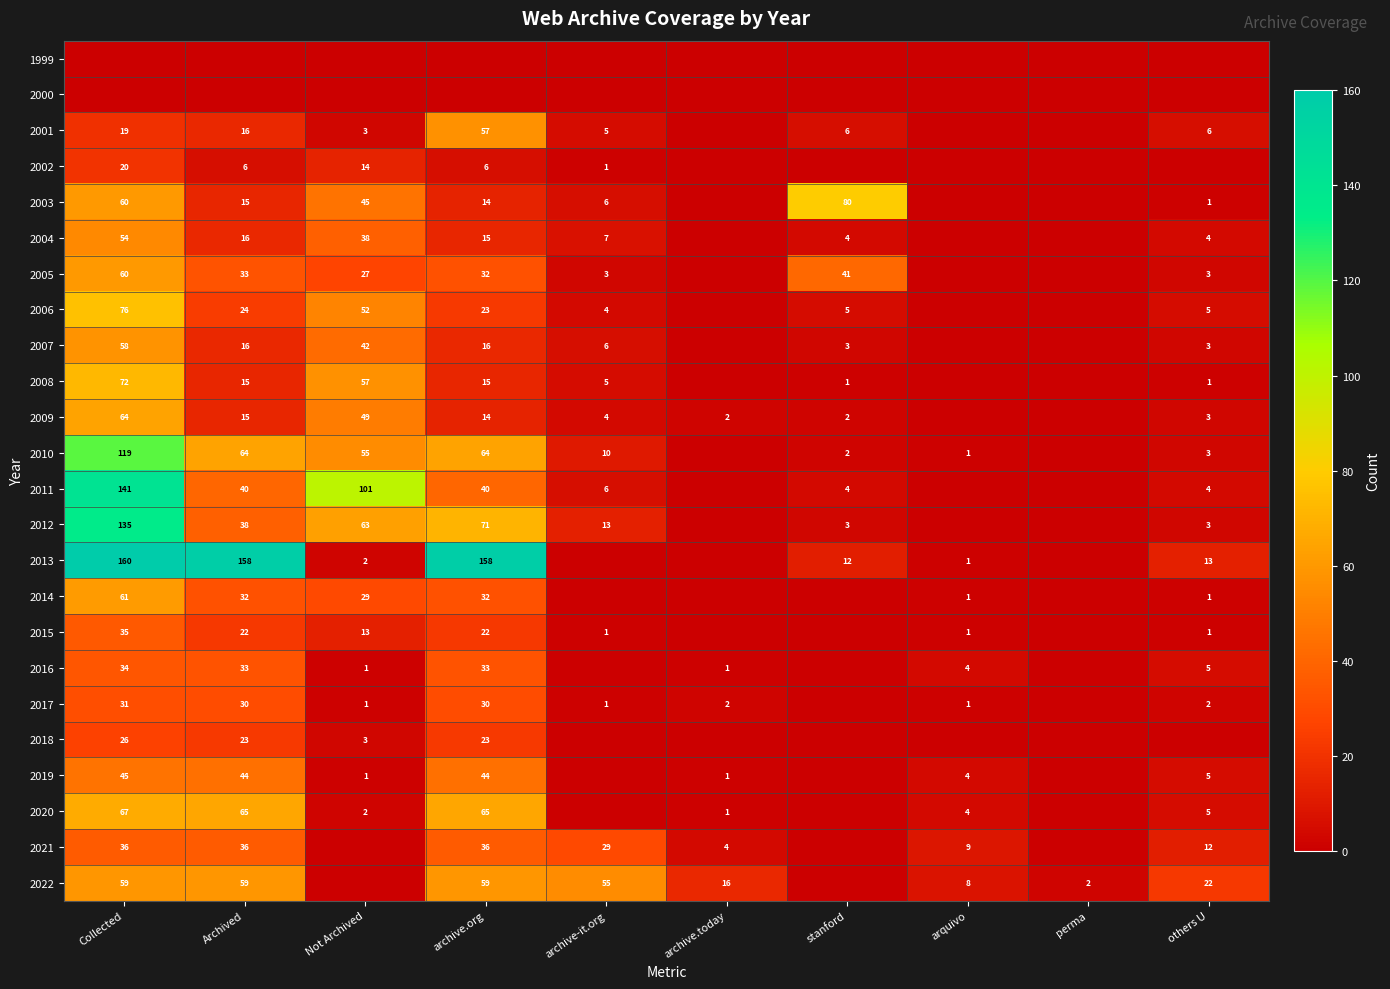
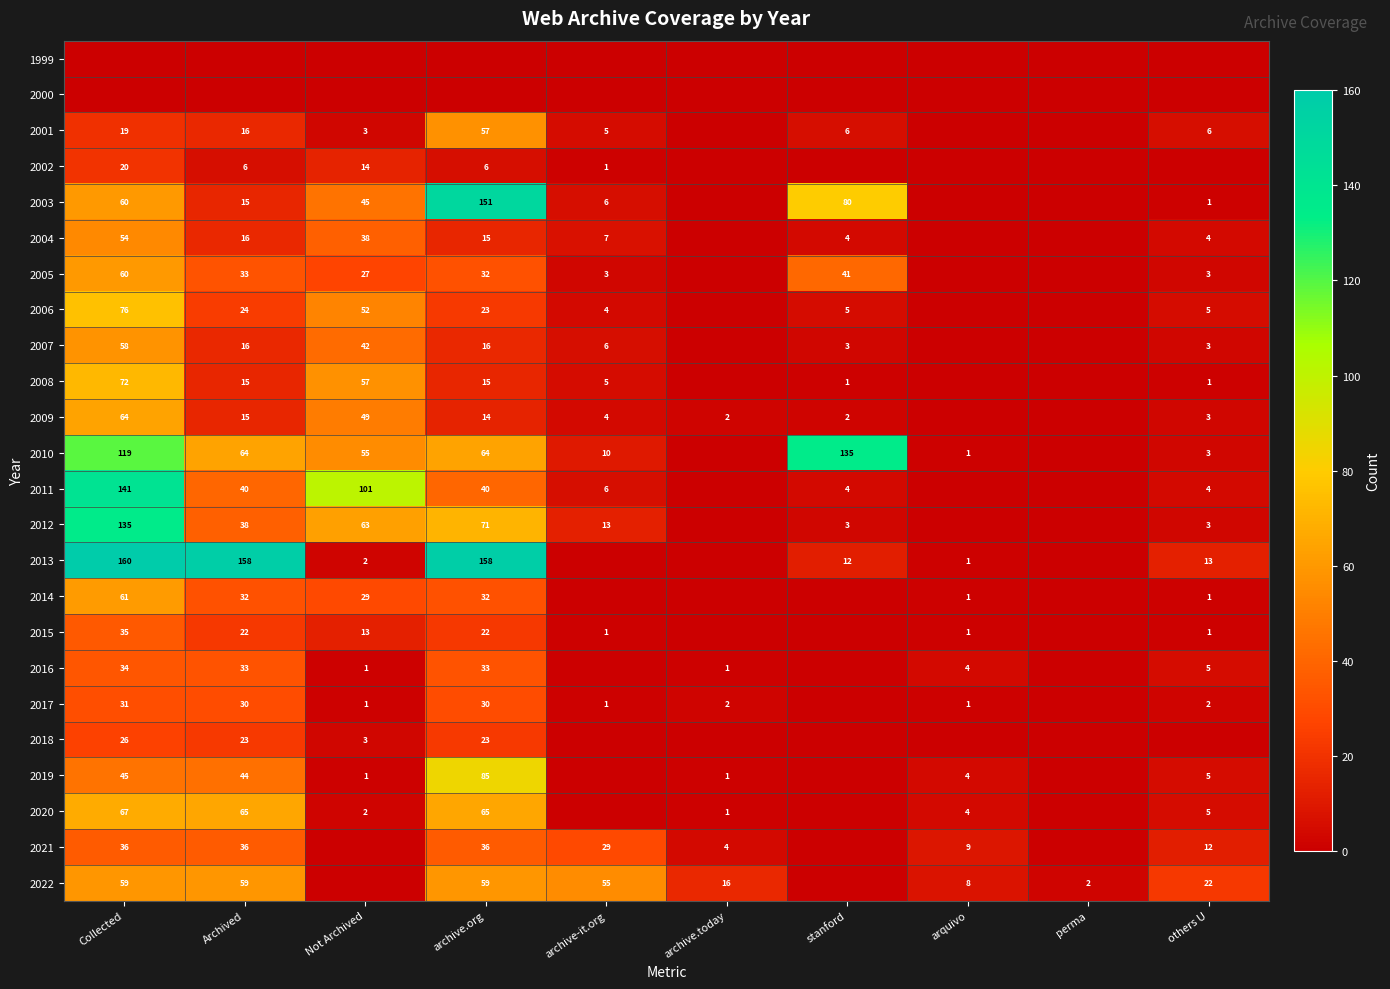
  {
    "2001": {
      "Collected": 19,
      "Archived": 16,
      "Not Archived": 3,
      "archive.org": 57,
      "archive-it.org": 5,
      "stanford": 6,
      "others U": 6
    },
    "2002": {
      "Collected": 20,
      "Archived": 6,
      "Not Archived": 14,
      "archive.org": 6,
      "archive-it.org": 1
    },
    "2003": {
      "Collected": 60,
      "Archived": 15,
      "Not Archived": 45,
-     "archive.org": 14,
+     "archive.org": 151,
      "archive-it.org": 6,
      "stanford": 80,
      "others U": 1
    },
    "2004": {
      "Collected": 54,
      "Archived": 16,
      "Not Archived": 38,
      "archive.org": 15,
      "archive-it.org": 7,
      "stanford": 4,
      "others U": 4
    },
    "2005": {
      "Collected": 60,
      "Archived": 33,
      "Not Archived": 27,
      "archive.org": 32,
      "archive-it.org": 3,
      "stanford": 41,
      "others U": 3
    },
    "2006": {
      "Collected": 76,
      "Archived": 24,
      "Not Archived": 52,
      "archive.org": 23,
      "archive-it.org": 4,
      "stanford": 5,
      "others U": 5
    },
    "2007": {
      "Collected": 58,
      "Archived": 16,
      "Not Archived": 42,
      "archive.org": 16,
      "archive-it.org": 6,
      "stanford": 3,
      "others U": 3
    },
    "2008": {
      "Collected": 72,
      "Archived": 15,
      "Not Archived": 57,
      "archive.org": 15,
      "archive-it.org": 5,
      "stanford": 1,
      "others U": 1
    },
    "2009": {
      "Collected": 64,
      "Archived": 15,
      "Not Archived": 49,
      "archive.org": 14,
      "archive-it.org": 4,
      "archive.today": 2,
      "stanford": 2,
      "others U": 3
    },
    "2010": {
      "Collected": 119,
      "Archived": 64,
      "Not Archived": 55,
      "archive.org": 64,
      "archive-it.org": 10,
-     "stanford": 2,
+     "stanford": 135,
      "arquivo": 1,
      "others U": 3
    },
    "2011": {
      "Collected": 141,
      "Archived": 40,
      "Not Archived": 101,
      "archive.org": 40,
      "archive-it.org": 6,
      "stanford": 4,
      "others U": 4
    },
    "2012": {
      "Collected": 135,
      "Archived": 38,
      "Not Archived": 63,
      "archive.org": 71,
      "archive-it.org": 13,
      "stanford": 3,
      "others U": 3
    },
    "2013": {
      "Collected": 160,
      "Archived": 158,
      "Not Archived": 2,
      "archive.org": 158,
      "stanford": 12,
      "arquivo": 1,
      "others U": 13
    },
    "2014": {
      "Collected": 61,
      "Archived": 32,
      "Not Archived": 29,
      "archive.org": 32,
      "arquivo": 1,
      "others U": 1
    },
    "2015": {
      "Collected": 35,
      "Archived": 22,
      "Not Archived": 13,
      "archive.org": 22,
      "archive-it.org": 1,
      "arquivo": 1,
      "others U": 1
    },
    "2016": {
      "Collected": 34,
      "Archived": 33,
      "Not Archived": 1,
      "archive.org": 33,
      "archive.today": 1,
      "arquivo": 4,
      "others U": 5
    },
    "2017": {
      "Collected": 31,
      "Archived": 30,
      "Not Archived": 1,
      "archive.org": 30,
      "archive-it.org": 1,
      "archive.today": 2,
      "arquivo": 1,
      "others U": 2
    },
    "2018": {
      "Collected": 26,
      "Archived": 23,
      "Not Archived": 3,
      "archive.org": 23
    },
    "2019": {
      "Collected": 45,
      "Archived": 44,
      "Not Archived": 1,
-     "archive.org": 44,
+     "archive.org": 85,
      "archive.today": 1,
      "arquivo": 4,
      "others U": 5
    },
    "2020": {
      "Collected": 67,
      "Archived": 65,
      "Not Archived": 2,
      "archive.org": 65,
      "archive.today": 1,
      "arquivo": 4,
      "others U": 5
    },
    "2021": {
      "Collected": 36,
      "Archived": 36,
      "archive.org": 36,
      "archive-it.org": 29,
      "archive.today": 4,
      "arquivo": 9,
      "others U": 12
    },
    "2022": {
      "Collected": 59,
      "Archived": 59,
      "archive.org": 59,
      "archive-it.org": 55,
      "archive.today": 16,
      "arquivo": 8,
      "perma": 2,
      "others U": 22
    }
  }
